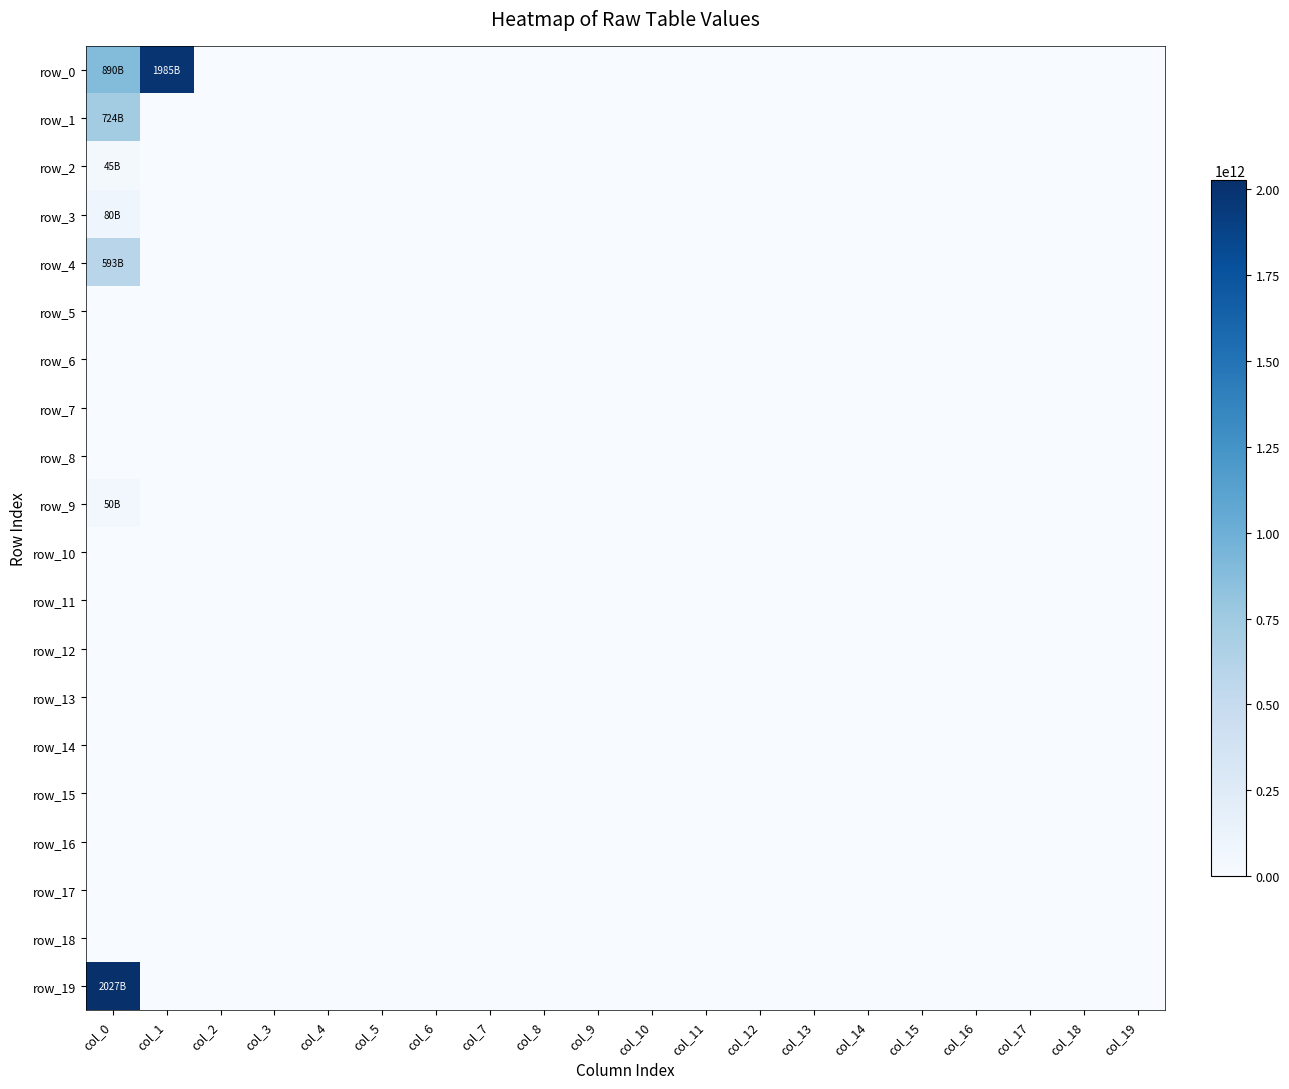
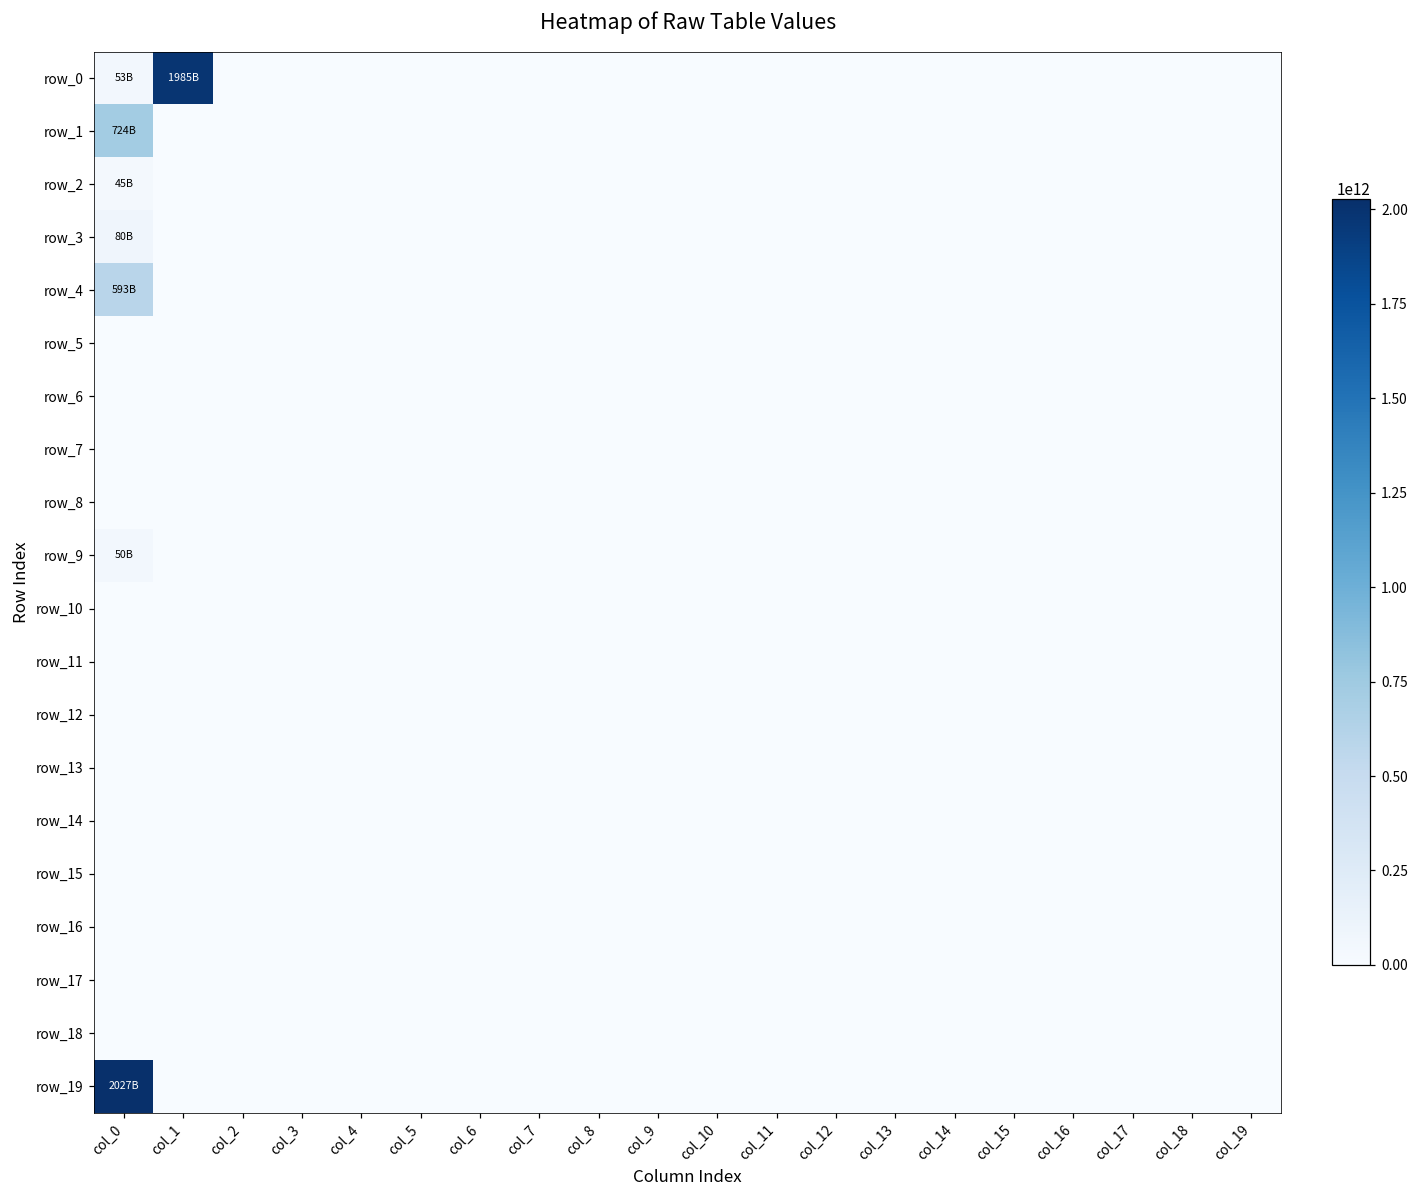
  {
    "row_0": {
-     "col_0": "890B",
+     "col_0": "53B",
      "col_1": "1985B"
    },
    "row_1": {
      "col_0": "724B"
    },
    "row_2": {
      "col_0": "45B"
    },
    "row_3": {
      "col_0": "80B"
    },
    "row_4": {
      "col_0": "593B"
    },
    "row_9": {
      "col_0": "50B"
    },
    "row_19": {
      "col_0": "2027B"
    }
  }
